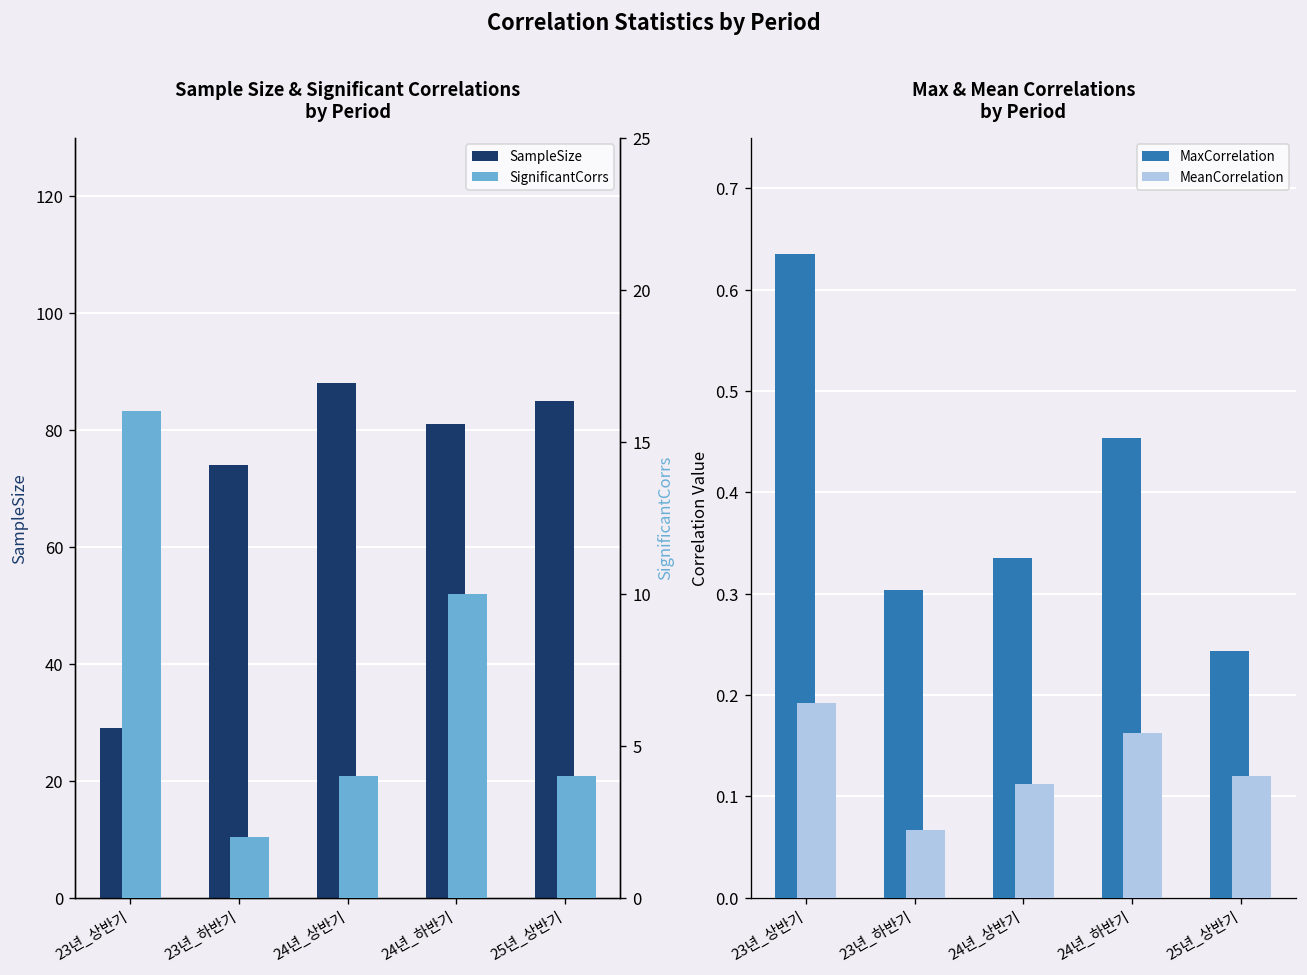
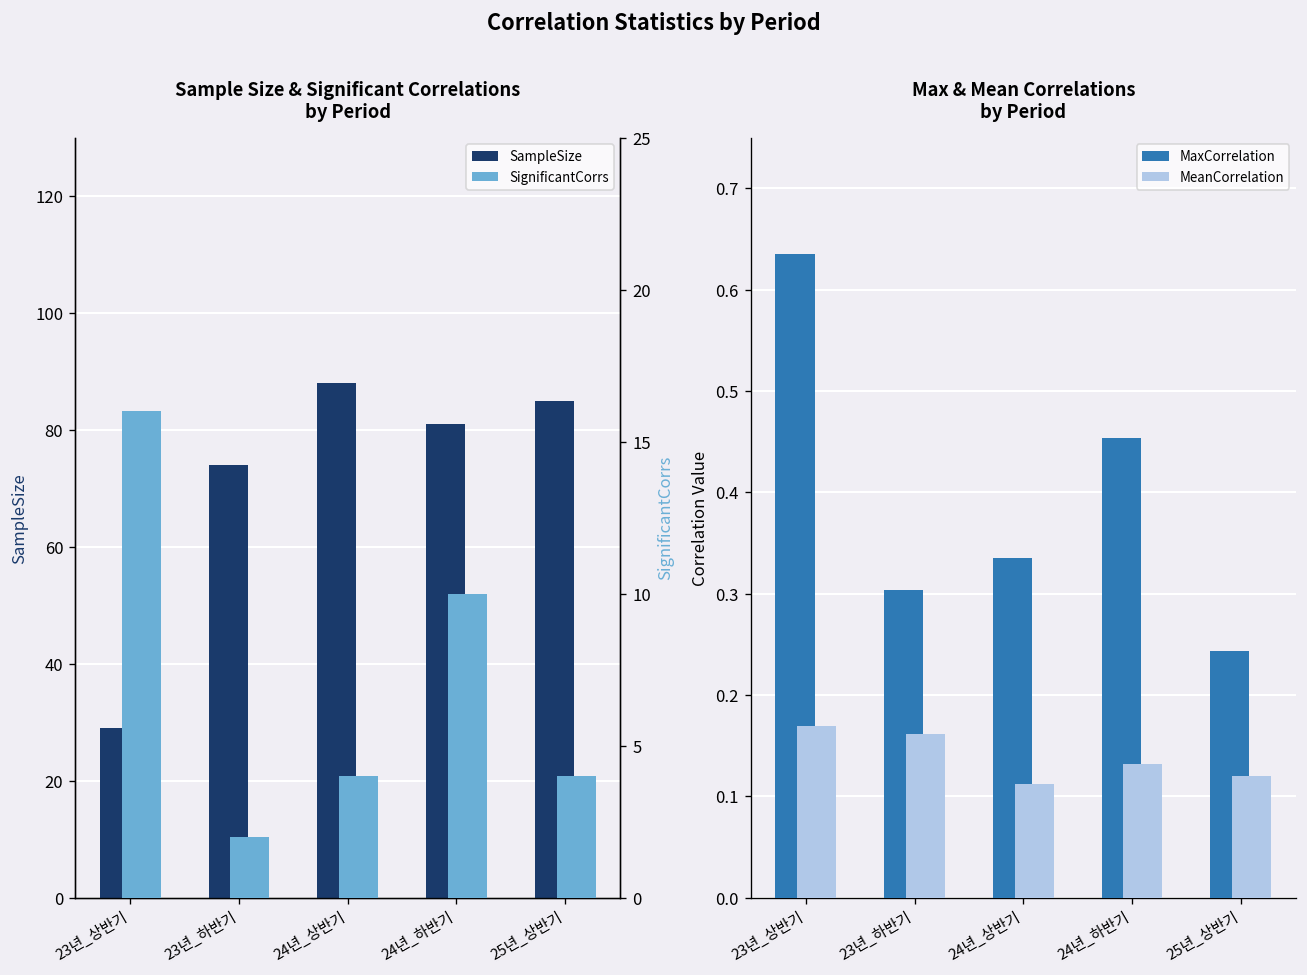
  {
    "Max & Mean Correlations by Period": {
      "MaxCorrelation": {
        "23년_상반기": 0.63,
        "23년_하반기": 0.30,
        "24년_상반기": 0.34,
        "24년_하반기": 0.45,
        "25년_상반기": 0.24
      },
      "MeanCorrelation": {
-       "23년_상반기": 0.19,
-       "23년_하반기": 0.07,
+       "23년_상반기": 0.17,
+       "23년_하반기": 0.16,
        "24년_상반기": 0.11,
-       "24년_하반기": 0.16,
+       "24년_하반기": 0.13,
        "25년_상반기": 0.12
      }
    }
  }
